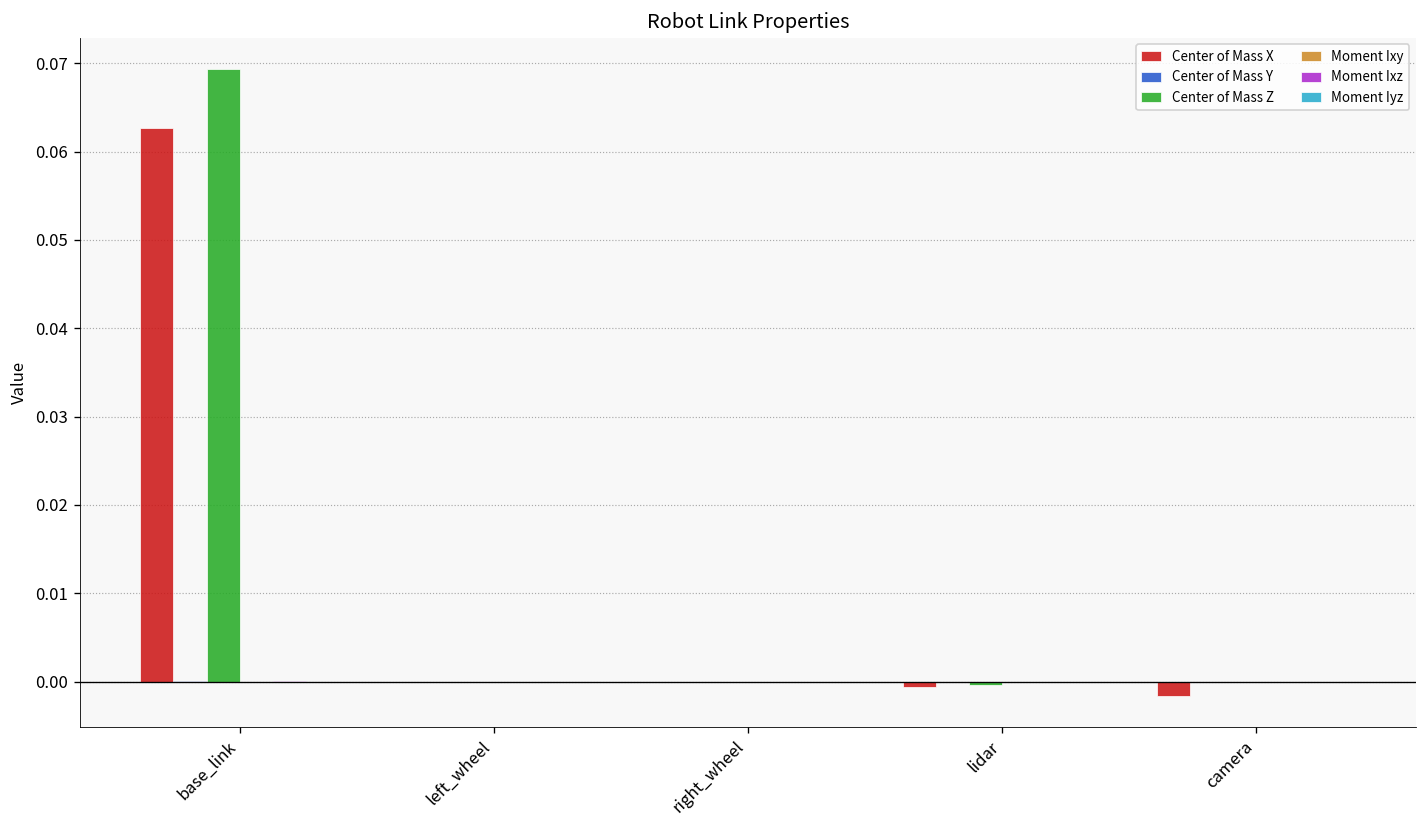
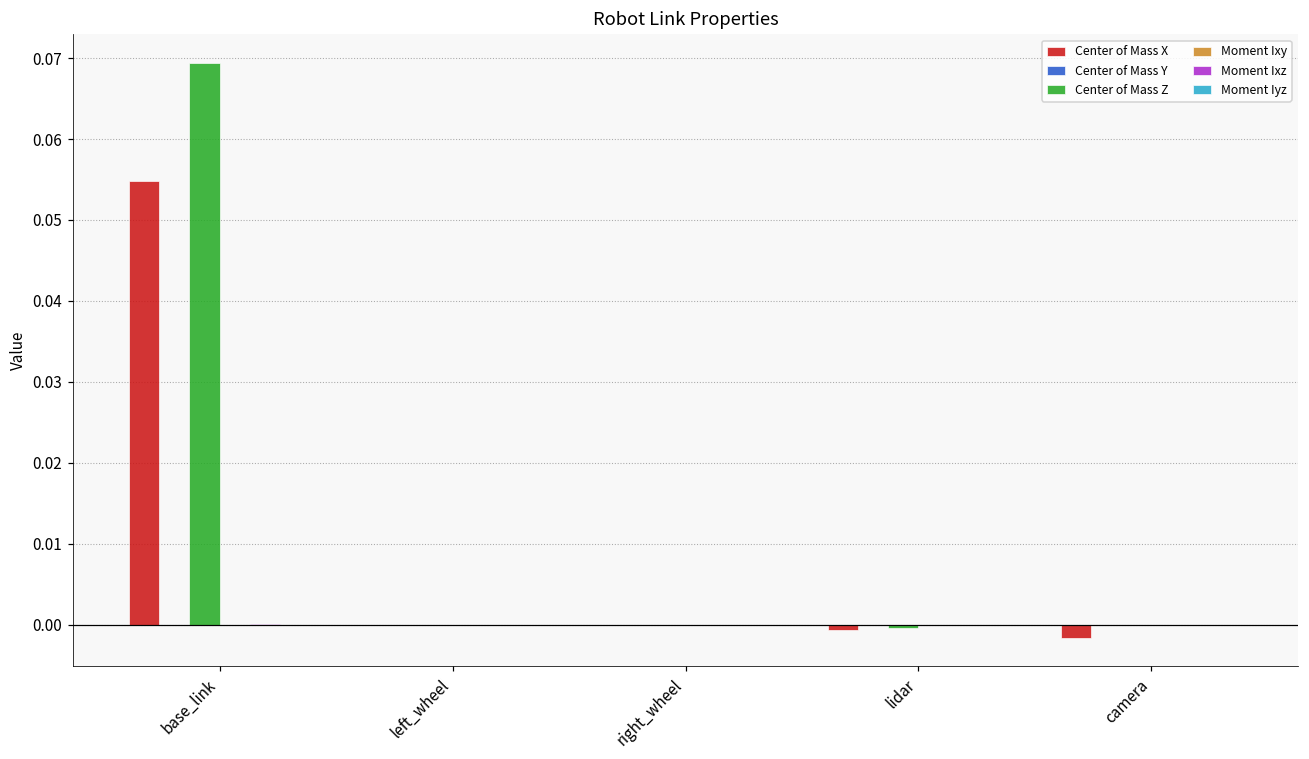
  {
    "Center of Mass X": {
-     "base_link": 0.063,
+     "base_link": 0.055,
      "lidar": -0.001,
      "camera": -0.002
    },
    "Center of Mass Y": {
      "left_wheel": 0.000
    },
    "Center of Mass Z": {
      "base_link": 0.069,
      "left_wheel": 0.000,
      "lidar": 0.000
    }
  }
